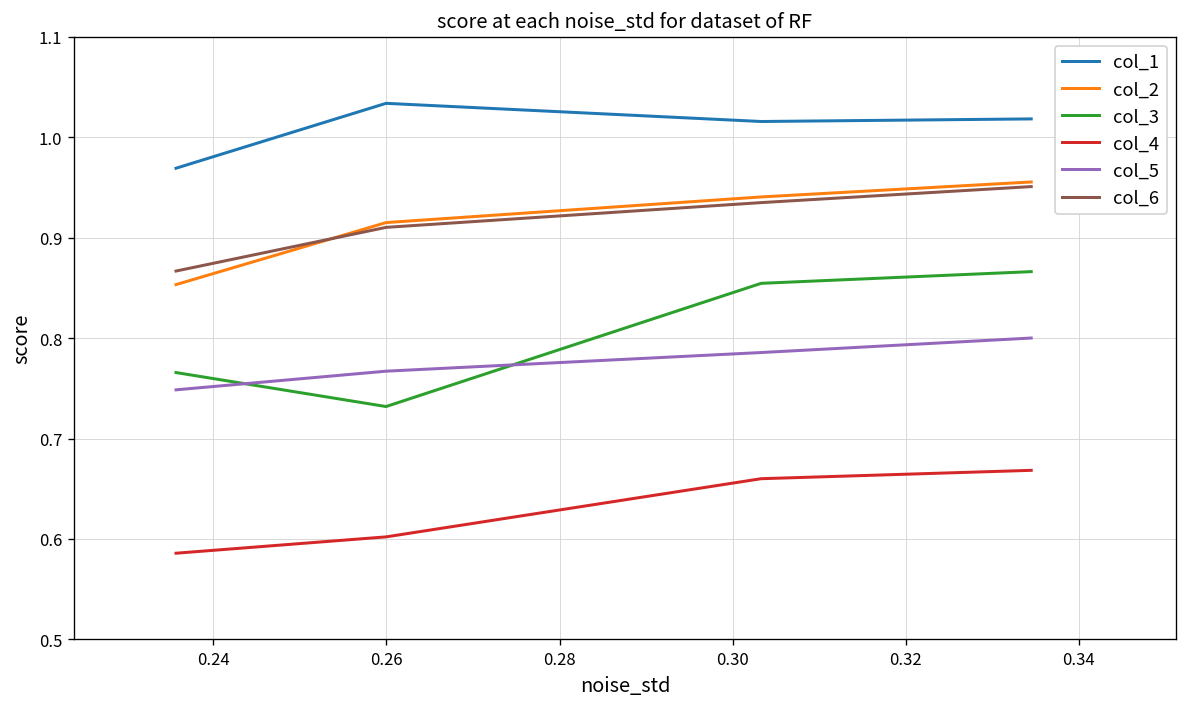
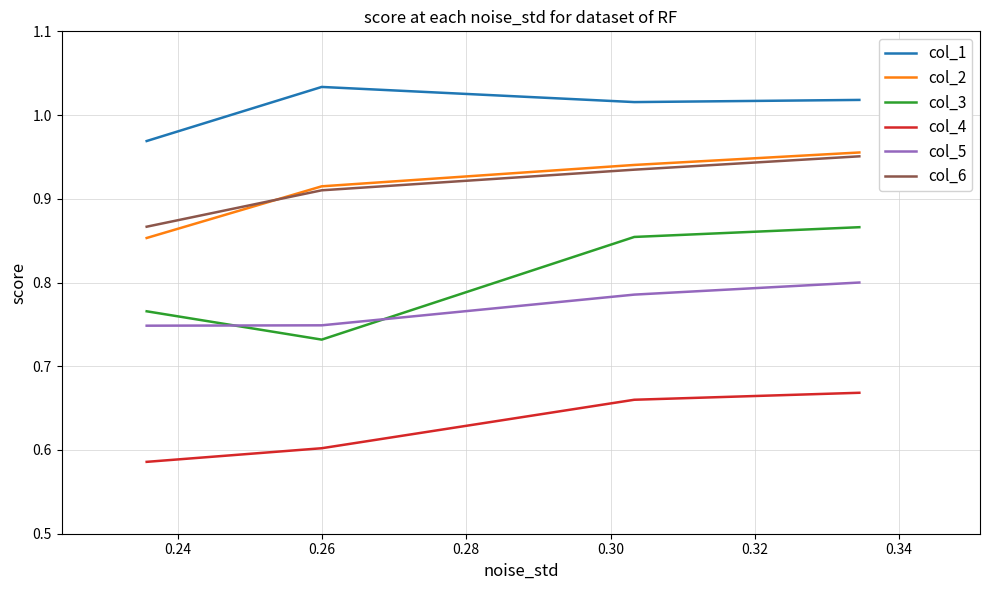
  {
    "col_1": {
      "0.26": 1.03
    },
    "col_2": {
      "0.26": 0.91
    },
    "col_3": {
      "0.26": 0.73
    },
    "col_4": {
      "0.26": 0.60
    },
    "col_5": {
-     "0.26": 0.77
+     "0.26": 0.75
    },
    "col_6": {
      "0.26": 0.91
    }
  }
